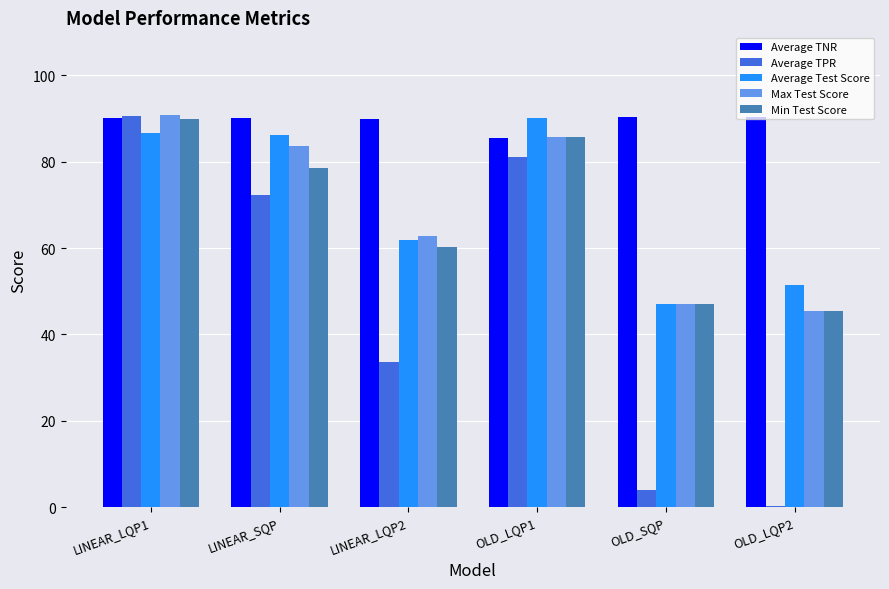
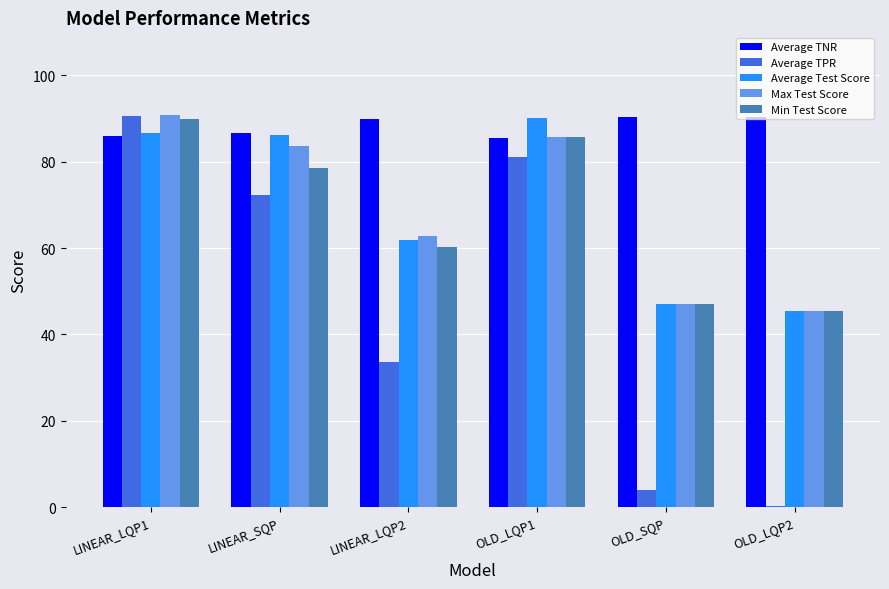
  {
    "Average TNR": {
-     "LINEAR_LQP1": 90,
-     "LINEAR_SQP": 90,
+     "LINEAR_LQP1": 86,
+     "LINEAR_SQP": 87,
      "LINEAR_LQP2": 90,
      "OLD_LQP1": 85,
      "OLD_SQP": 90
    },
    "Average Test Score": {
      "LINEAR_LQP1": 87,
      "LINEAR_SQP": 86,
      "LINEAR_LQP2": 62,
      "OLD_LQP1": 90,
      "OLD_SQP": 47,
-     "OLD_LQP2": 51
+     "OLD_LQP2": 45
    }
  }
